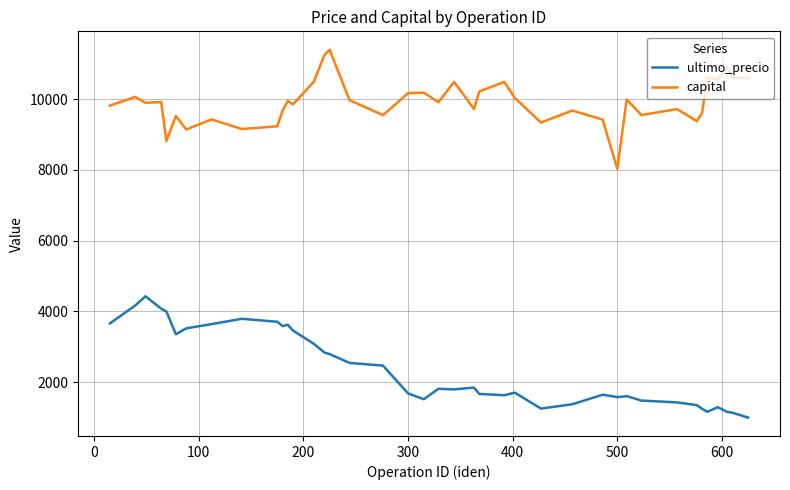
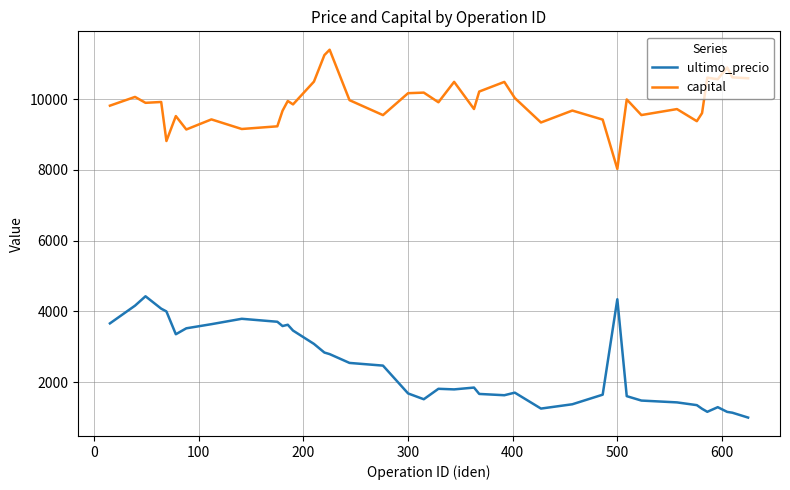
  {
    "ultimo_precio": {
      "300": 1700,
-     "500": 1600
+     "500": 4300
    },
    "capital": {
      "300": 10200,
      "500": 8000
    }
  }
